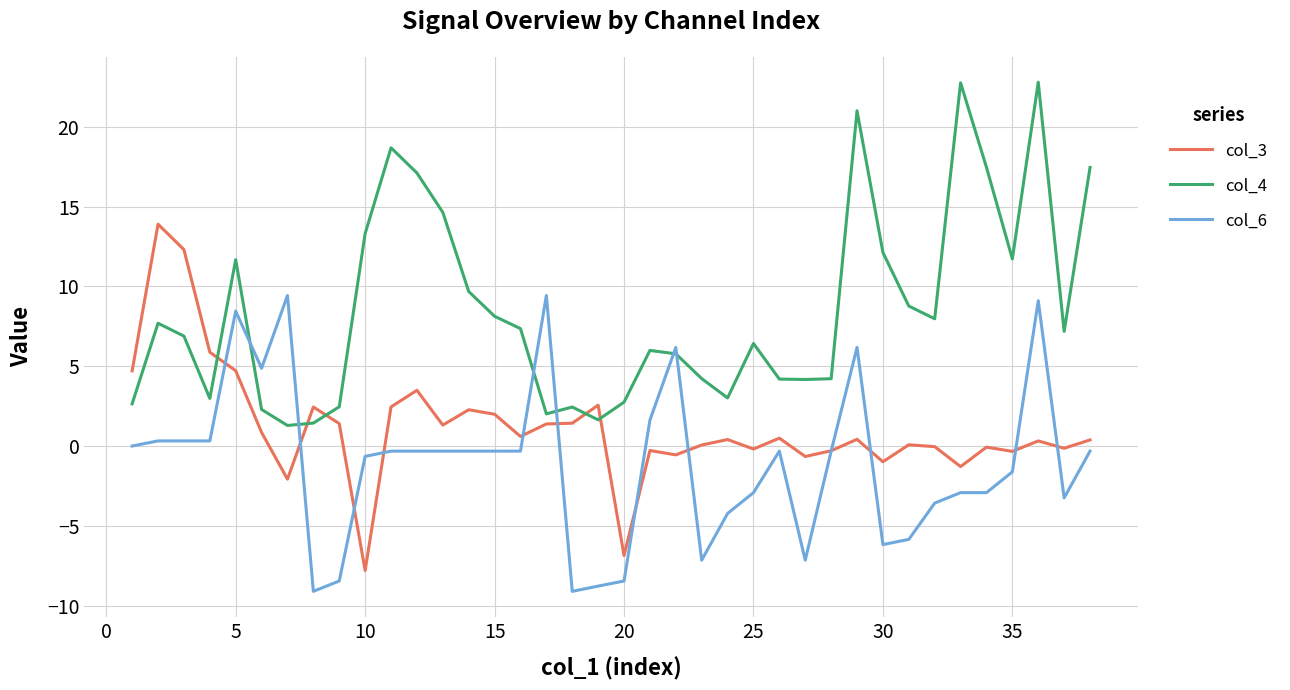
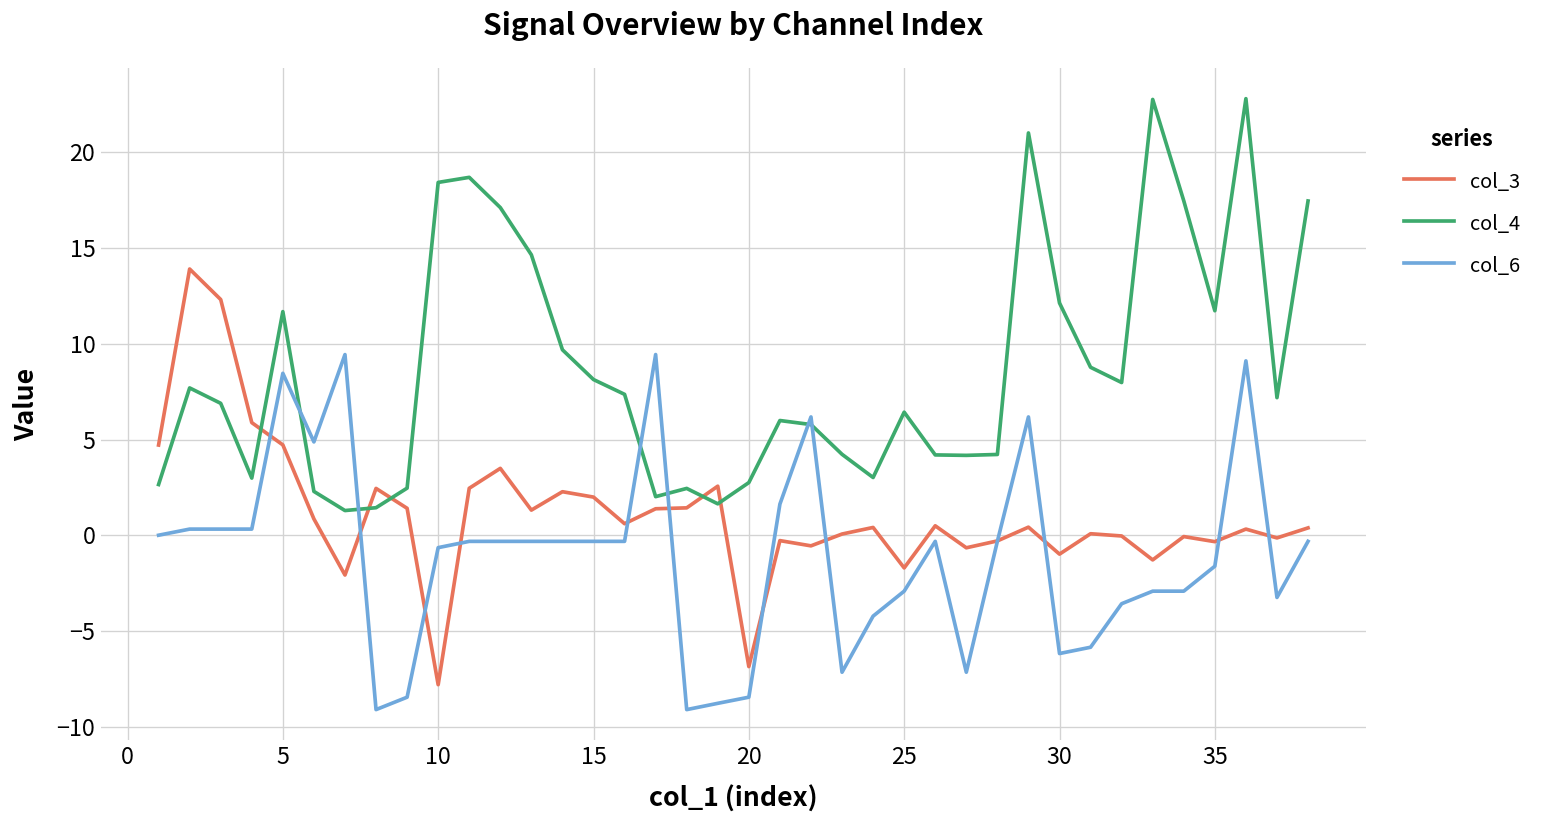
  {
    "col_3": {
      "5": 4.7,
      "10": -7.8,
      "15": 2.0,
      "20": -6.9,
-     "25": -0.2,
+     "25": -1.7,
      "30": -1.0,
      "35": -0.3
    },
    "col_4": {
      "5": 11.7,
-     "10": 13.3,
+     "10": 18.4,
      "15": 8.1,
      "20": 2.8,
      "25": 6.4,
      "30": 12.1,
      "35": 11.7
    },
    "col_6": {
      "5": 8.5,
      "10": -0.6,
      "15": -0.3,
      "20": -8.5,
      "25": -2.9,
      "30": -6.2,
      "35": -1.6
    }
  }
